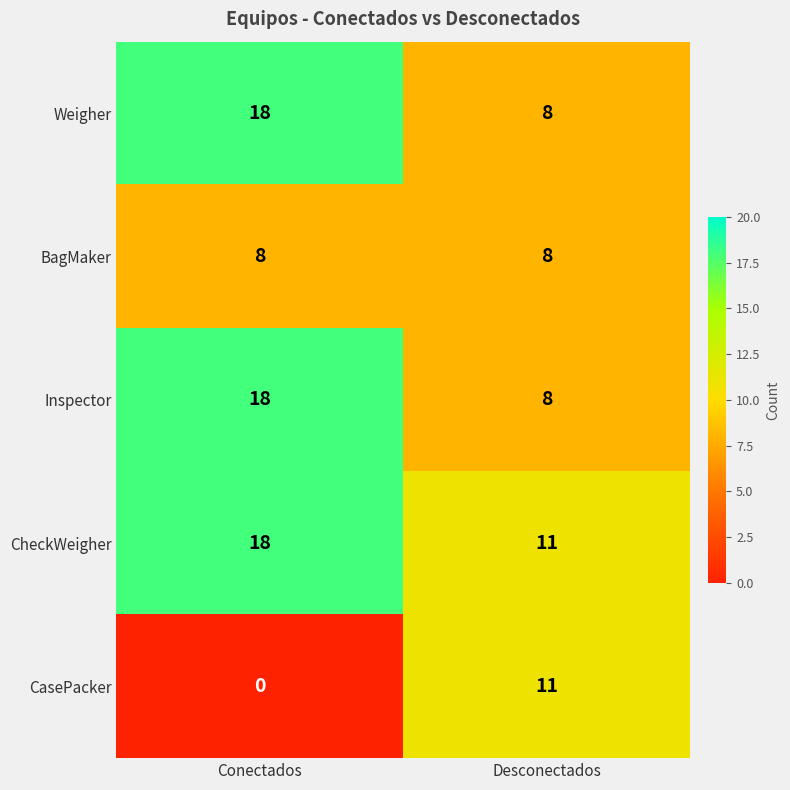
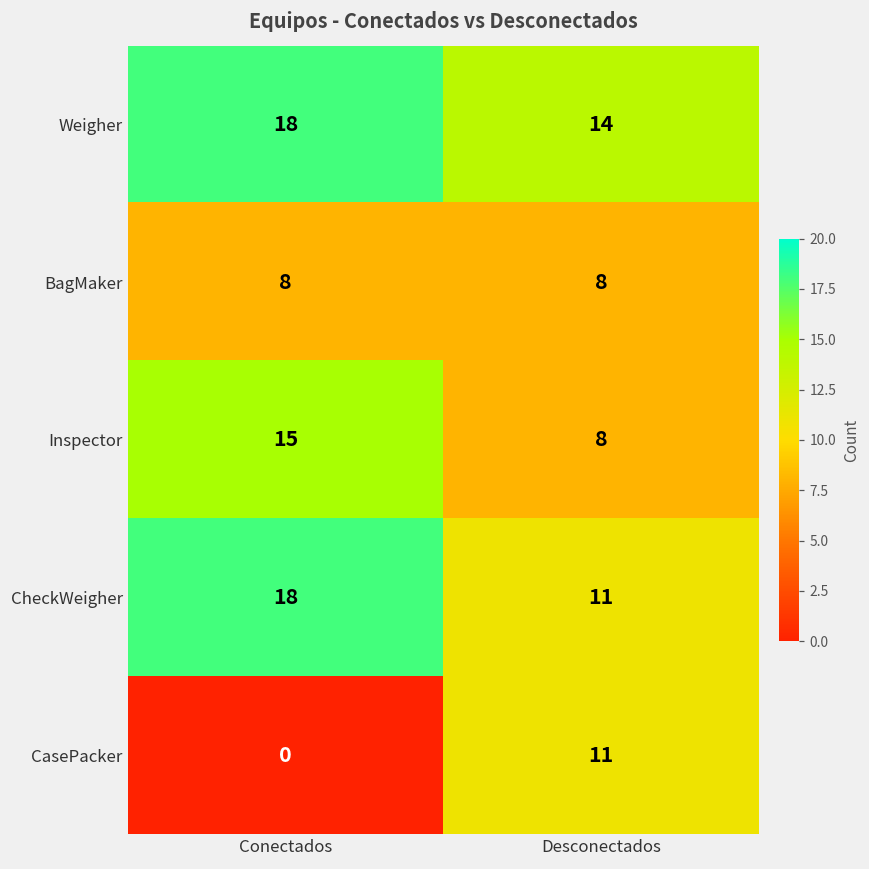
  {
    "Weigher": {
      "Conectados": 18,
-     "Desconectados": 8
+     "Desconectados": 14
    },
    "BagMaker": {
      "Conectados": 8,
      "Desconectados": 8
    },
    "Inspector": {
-     "Conectados": 18,
+     "Conectados": 15,
      "Desconectados": 8
    },
    "CheckWeigher": {
      "Conectados": 18,
      "Desconectados": 11
    },
    "CasePacker": {
      "Conectados": 0,
      "Desconectados": 11
    }
  }
